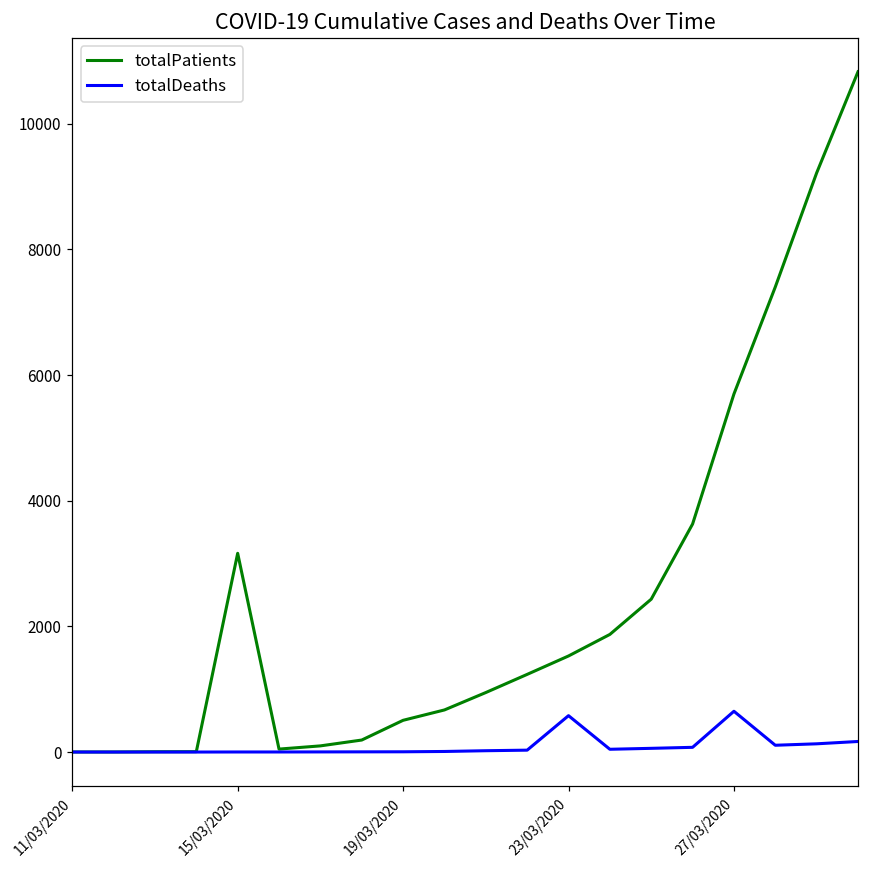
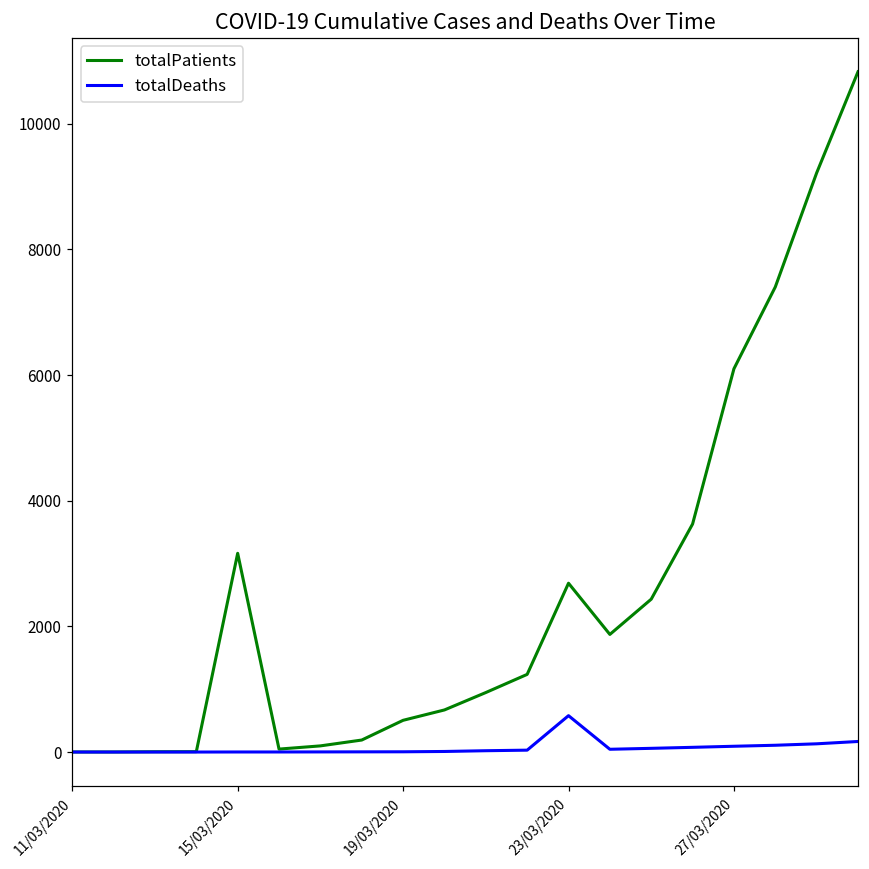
  {
    "totalPatients": {
      "15/03/2020": 3200,
      "19/03/2020": 500,
-     "23/03/2020": 1500,
-     "27/03/2020": 5700
+     "23/03/2020": 2700,
+     "27/03/2020": 6100
    },
    "totalDeaths": {
      "15/03/2020": 0,
      "19/03/2020": 0,
      "23/03/2020": 600,
-     "27/03/2020": 600
+     "27/03/2020": 100
    }
  }
